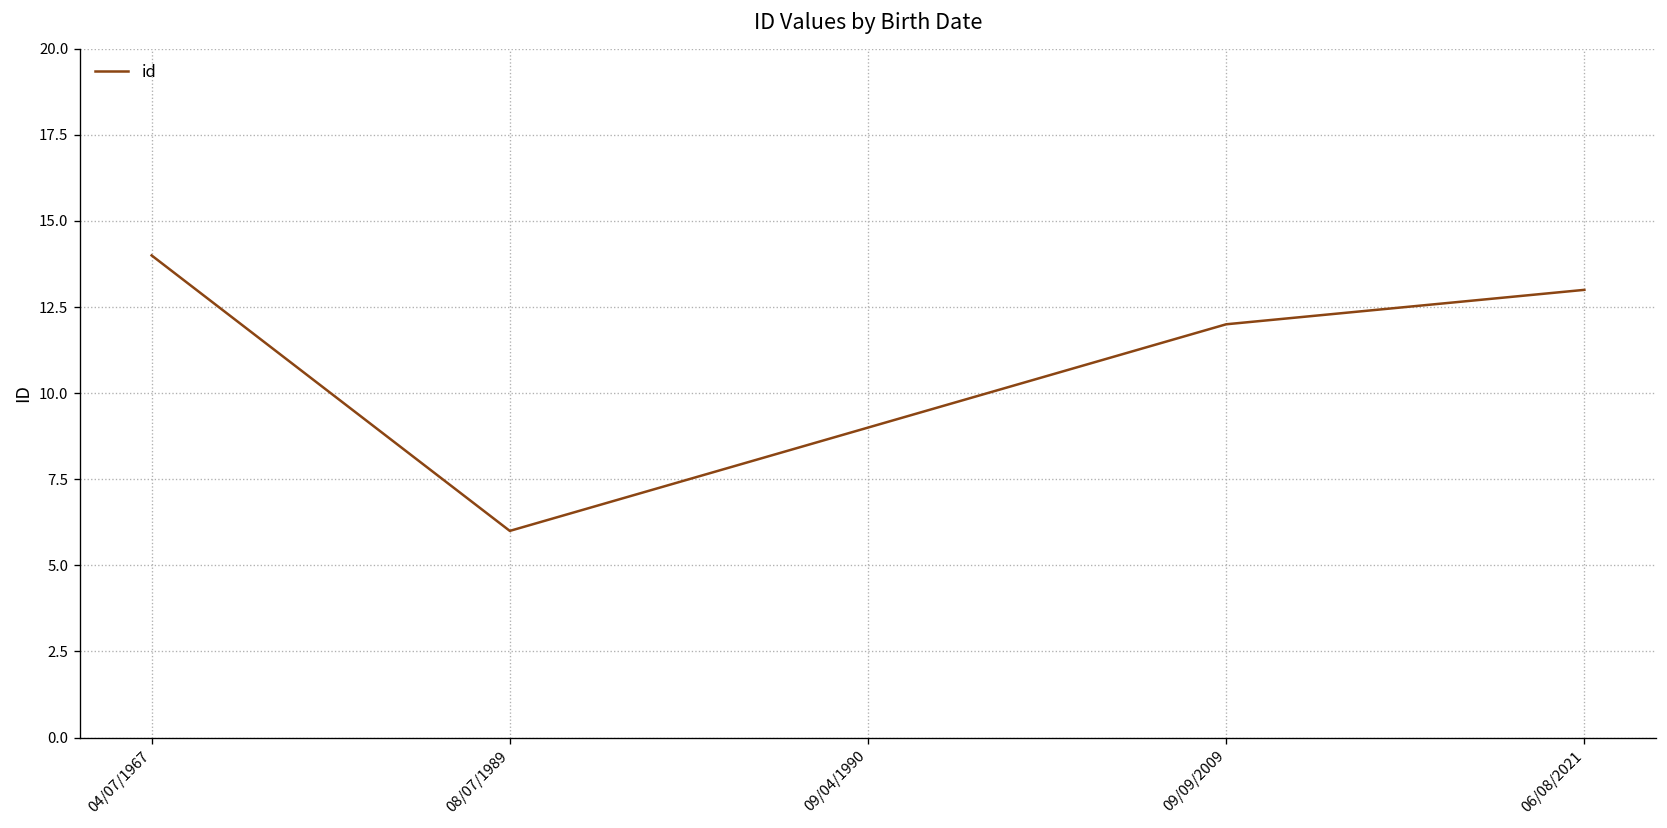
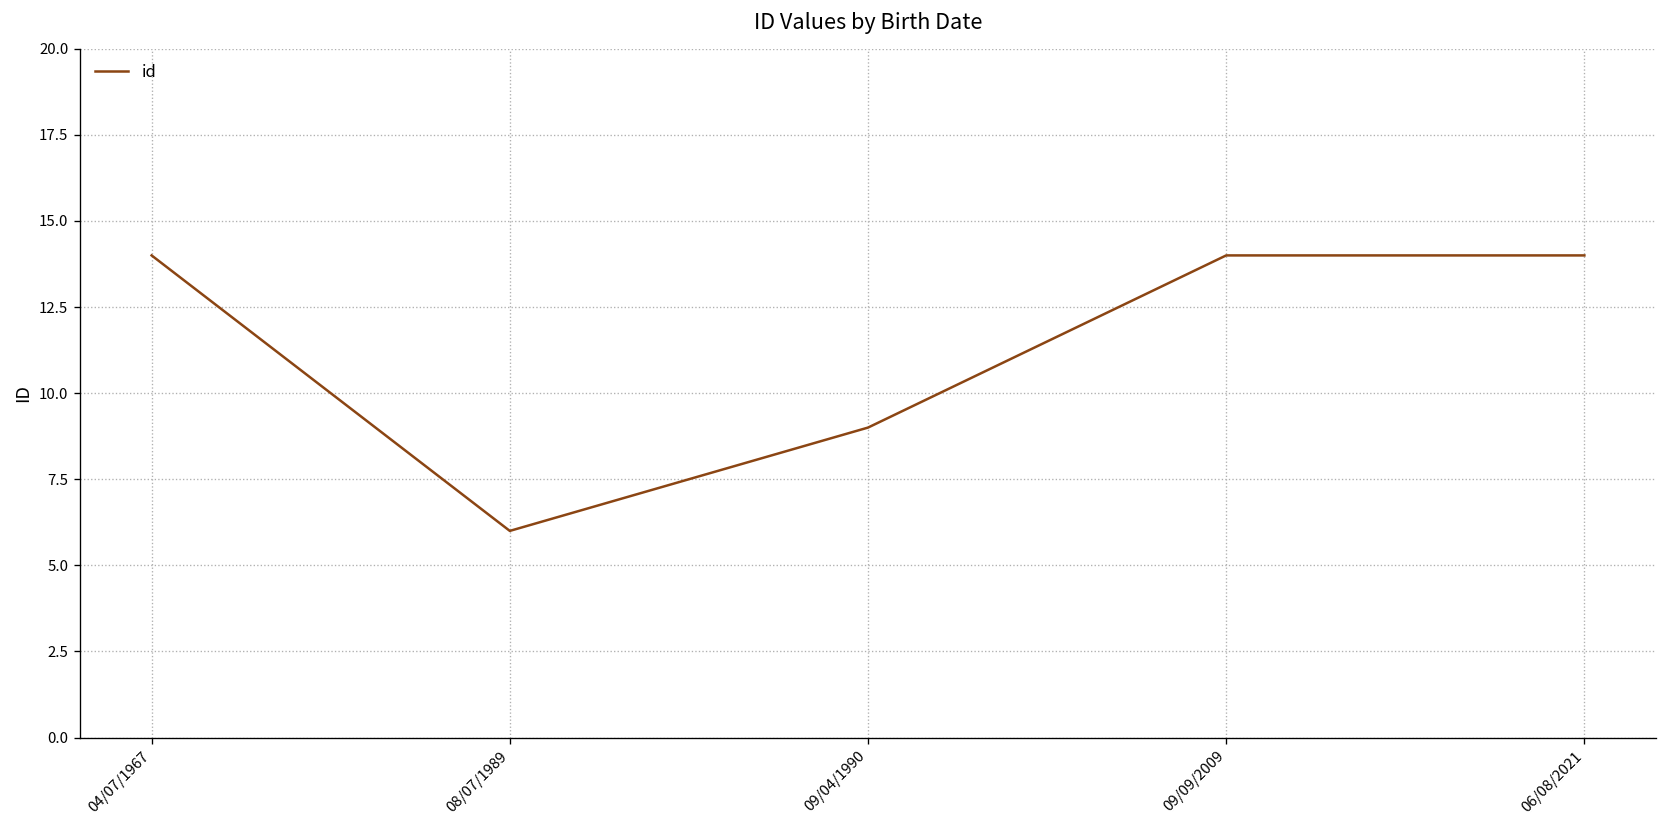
  {
    "04/07/1967": 14,
    "08/07/1989": 6,
    "09/04/1990": 9,
-   "09/09/2009": 12,
-   "06/08/2021": 13
+   "09/09/2009": 14,
+   "06/08/2021": 14
  }
